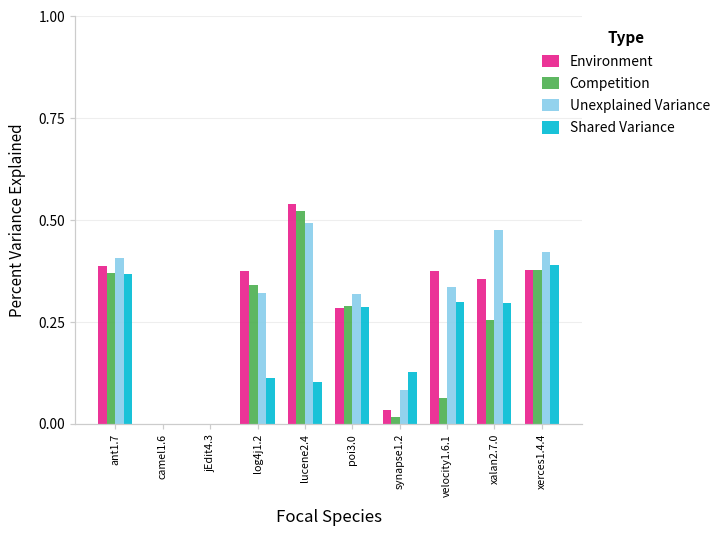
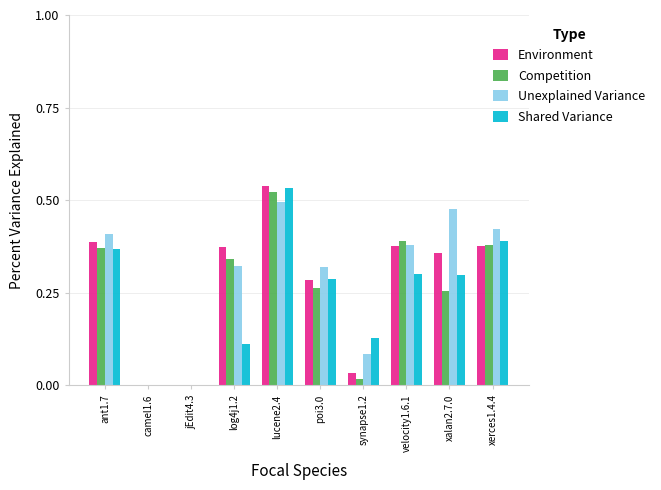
  {
    "Environment": {
      "ant1.7": 0.39,
      "camel1.6": 0.00,
      "jEdit4.3": 0.00,
      "log4j1.2": 0.37,
      "lucene2.4": 0.54,
      "poi3.0": 0.29,
      "synapse1.2": 0.03,
      "velocity1.6.1": 0.38,
      "xalan2.7.0": 0.36,
      "xerces1.4.4": 0.38
    },
    "Competition": {
      "ant1.7": 0.37,
      "camel1.6": 0.00,
      "jEdit4.3": 0.00,
      "log4j1.2": 0.34,
      "lucene2.4": 0.52,
-     "poi3.0": 0.29,
+     "poi3.0": 0.26,
      "synapse1.2": 0.02,
-     "velocity1.6.1": 0.06,
+     "velocity1.6.1": 0.39,
      "xalan2.7.0": 0.26,
      "xerces1.4.4": 0.38
    },
    "Unexplained Variance": {
      "ant1.7": 0.41,
      "jEdit4.3": 0.00,
      "log4j1.2": 0.32,
      "lucene2.4": 0.49,
      "poi3.0": 0.32,
      "synapse1.2": 0.08,
-     "velocity1.6.1": 0.34,
+     "velocity1.6.1": 0.38,
      "xalan2.7.0": 0.48,
      "xerces1.4.4": 0.42
    },
    "Shared Variance": {
      "ant1.7": 0.37,
      "camel1.6": 0.00,
      "jEdit4.3": 0.00,
      "log4j1.2": 0.11,
-     "lucene2.4": 0.10,
+     "lucene2.4": 0.53,
      "poi3.0": 0.29,
      "synapse1.2": 0.13,
      "velocity1.6.1": 0.30,
      "xalan2.7.0": 0.30,
      "xerces1.4.4": 0.39
    }
  }
